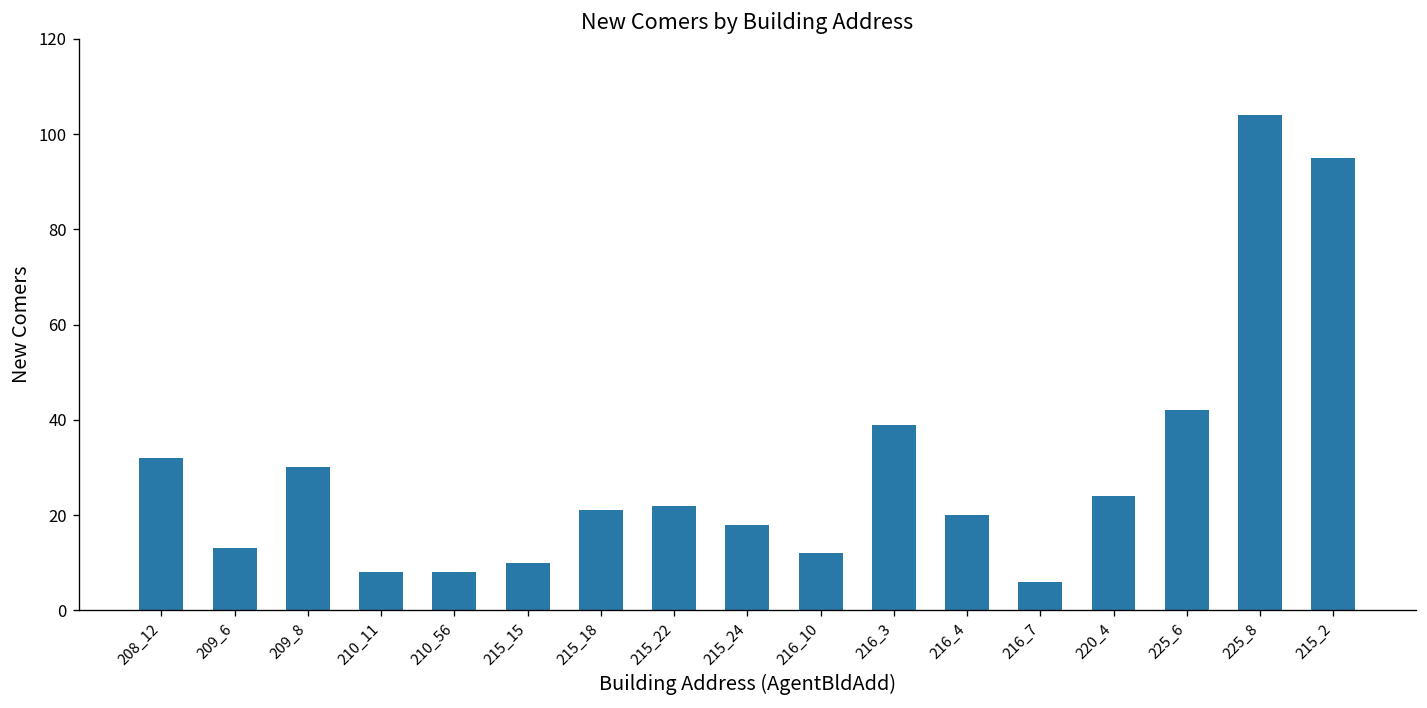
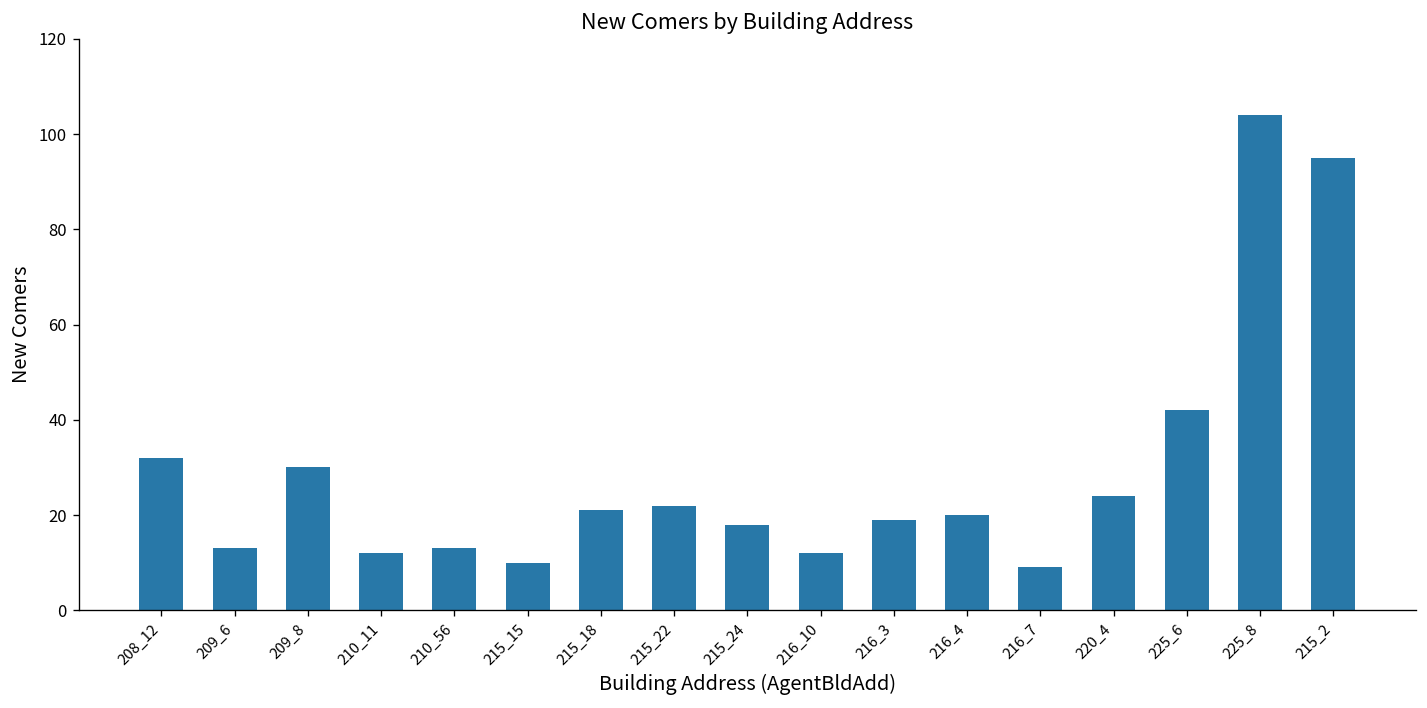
  {
    "208_12": 32,
    "209_6": 13,
    "209_8": 30,
-   "210_11": 8,
-   "210_56": 8,
+   "210_11": 12,
+   "210_56": 13,
    "215_15": 10,
    "215_18": 21,
    "215_22": 22,
    "215_24": 18,
    "216_10": 12,
-   "216_3": 39,
+   "216_3": 19,
    "216_4": 20,
-   "216_7": 6,
+   "216_7": 9,
    "220_4": 24,
    "225_6": 42,
    "225_8": 104,
    "215_2": 95
  }
